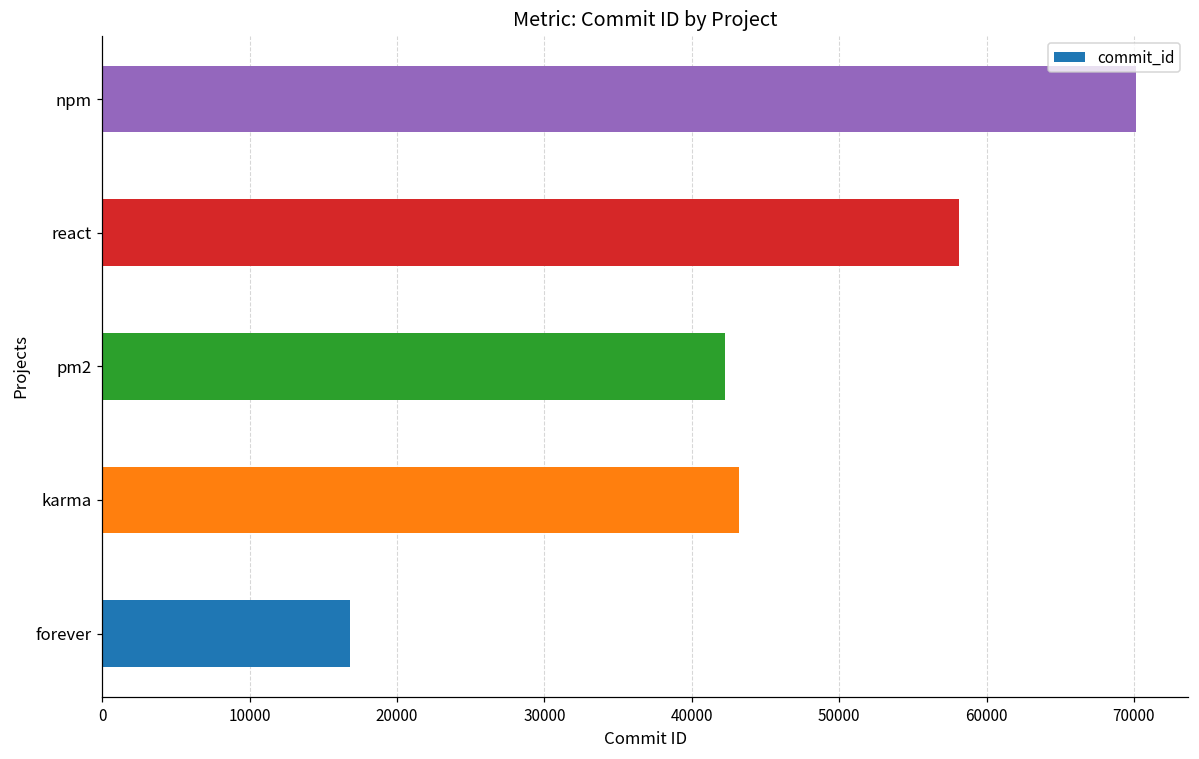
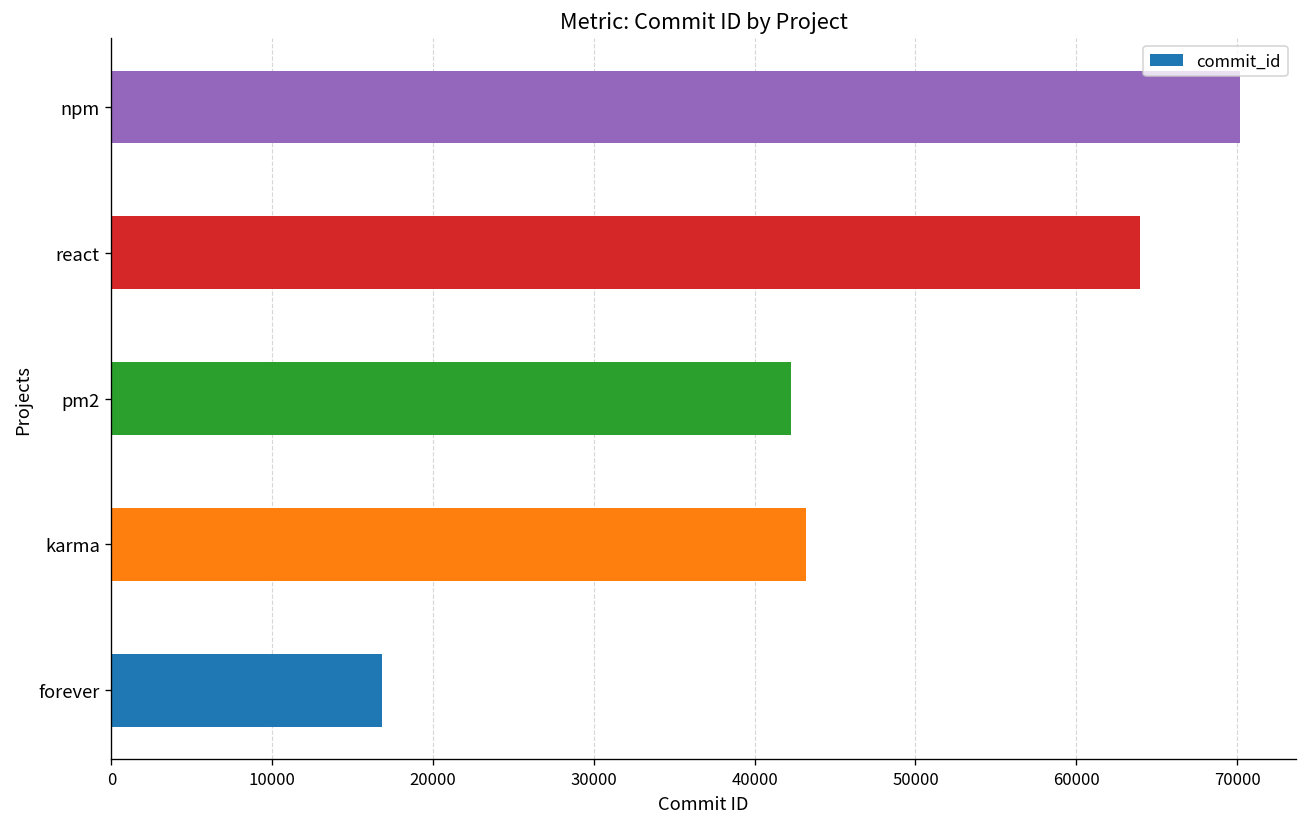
  {
    "npm": 70200,
-   "react": 58100,
+   "react": 64000,
    "pm2": 42200,
    "karma": 43200,
    "forever": 16800
  }
